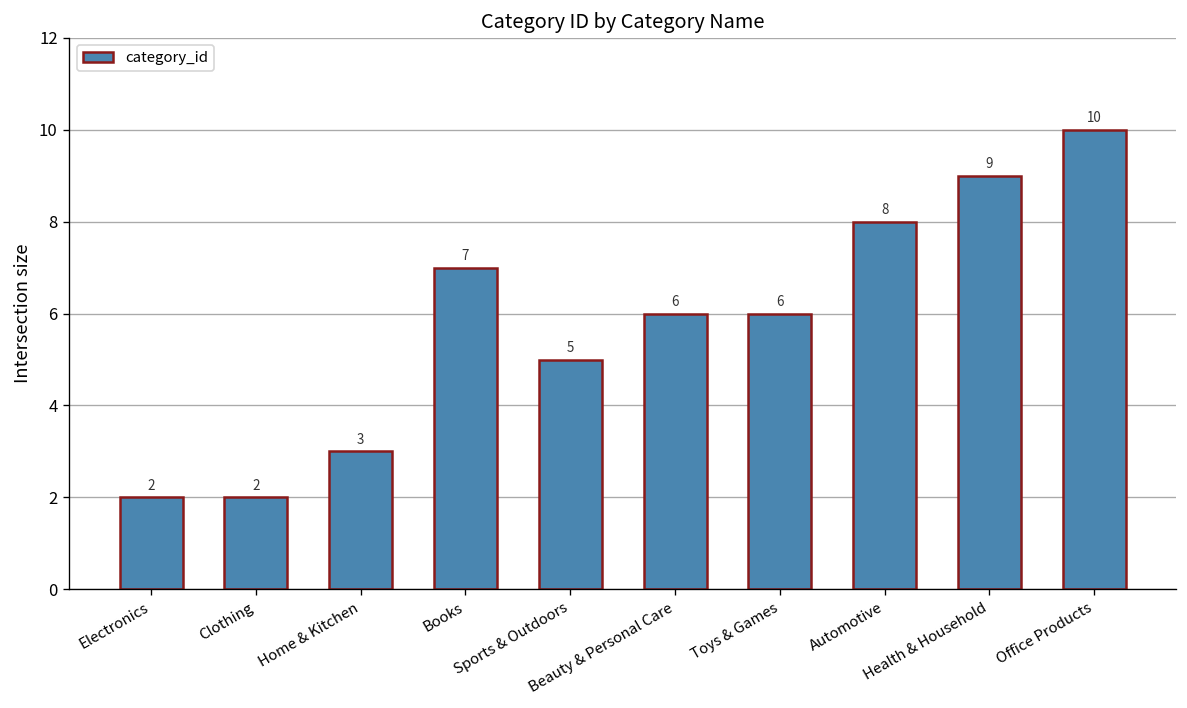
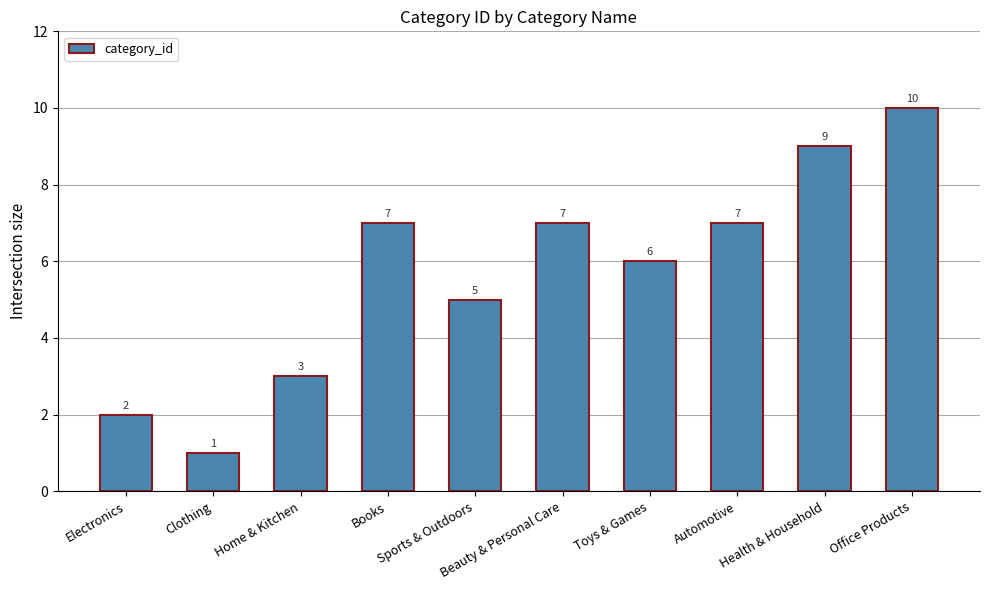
  {
    "Electronics": 2,
-   "Clothing": 2,
+   "Clothing": 1,
    "Home & Kitchen": 3,
    "Books": 7,
    "Sports & Outdoors": 5,
-   "Beauty & Personal Care": 6,
+   "Beauty & Personal Care": 7,
    "Toys & Games": 6,
-   "Automotive": 8,
+   "Automotive": 7,
    "Health & Household": 9,
    "Office Products": 10
  }
